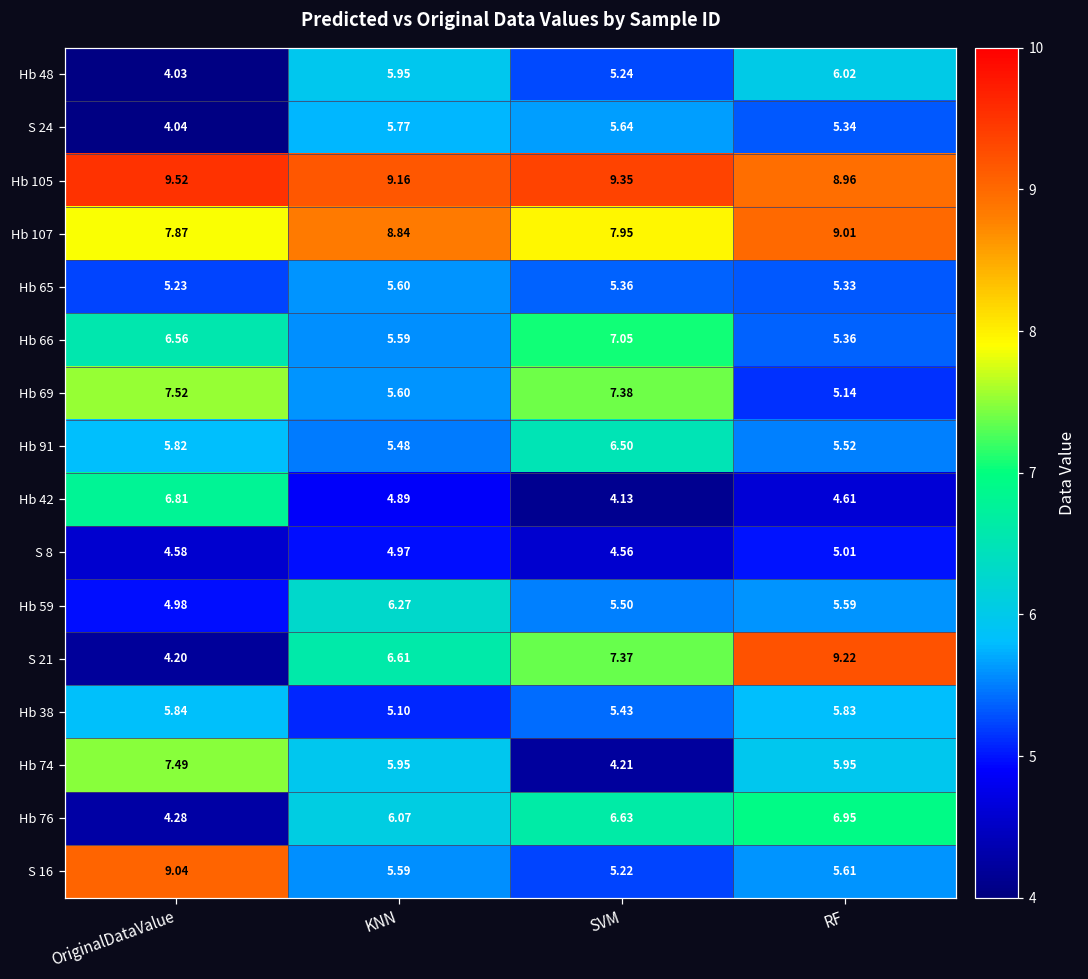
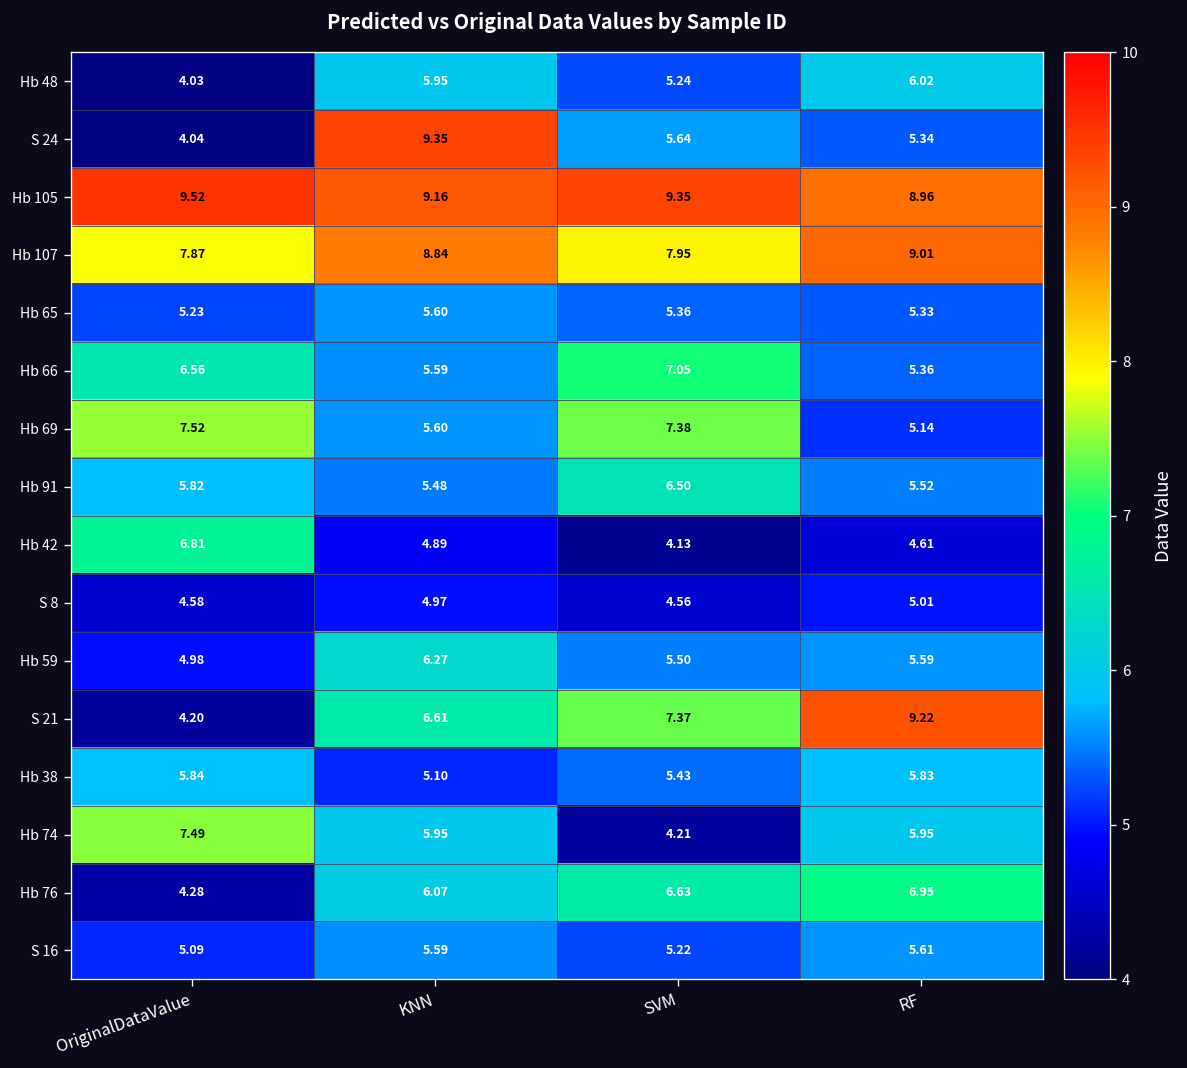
  {
    "Hb 48": {
      "OriginalDataValue": 4.03,
      "KNN": 5.95,
      "SVM": 5.24,
      "RF": 6.02
    },
    "S 24": {
      "OriginalDataValue": 4.04,
-     "KNN": 5.77,
+     "KNN": 9.35,
      "SVM": 5.64,
      "RF": 5.34
    },
    "Hb 105": {
      "OriginalDataValue": 9.52,
      "KNN": 9.16,
      "SVM": 9.35,
      "RF": 8.96
    },
    "Hb 107": {
      "OriginalDataValue": 7.87,
      "KNN": 8.84,
      "SVM": 7.95,
      "RF": 9.01
    },
    "Hb 65": {
      "OriginalDataValue": 5.23,
      "KNN": 5.60,
      "SVM": 5.36,
      "RF": 5.33
    },
    "Hb 66": {
      "OriginalDataValue": 6.56,
      "KNN": 5.59,
      "SVM": 7.05,
      "RF": 5.36
    },
    "Hb 69": {
      "OriginalDataValue": 7.52,
      "KNN": 5.60,
      "SVM": 7.38,
      "RF": 5.14
    },
    "Hb 91": {
      "OriginalDataValue": 5.82,
      "KNN": 5.48,
      "SVM": 6.50,
      "RF": 5.52
    },
    "Hb 42": {
      "OriginalDataValue": 6.81,
      "KNN": 4.89,
      "SVM": 4.13,
      "RF": 4.61
    },
    "S 8": {
      "OriginalDataValue": 4.58,
      "KNN": 4.97,
      "SVM": 4.56,
      "RF": 5.01
    },
    "Hb 59": {
      "OriginalDataValue": 4.98,
      "KNN": 6.27,
      "SVM": 5.50,
      "RF": 5.59
    },
    "S 21": {
      "OriginalDataValue": 4.20,
      "KNN": 6.61,
      "SVM": 7.37,
      "RF": 9.22
    },
    "Hb 38": {
      "OriginalDataValue": 5.84,
      "KNN": 5.10,
      "SVM": 5.43,
      "RF": 5.83
    },
    "Hb 74": {
      "OriginalDataValue": 7.49,
      "KNN": 5.95,
      "SVM": 4.21,
      "RF": 5.95
    },
    "Hb 76": {
      "OriginalDataValue": 4.28,
      "KNN": 6.07,
      "SVM": 6.63,
      "RF": 6.95
    },
    "S 16": {
-     "OriginalDataValue": 9.04,
+     "OriginalDataValue": 5.09,
      "KNN": 5.59,
      "SVM": 5.22,
      "RF": 5.61
    }
  }
